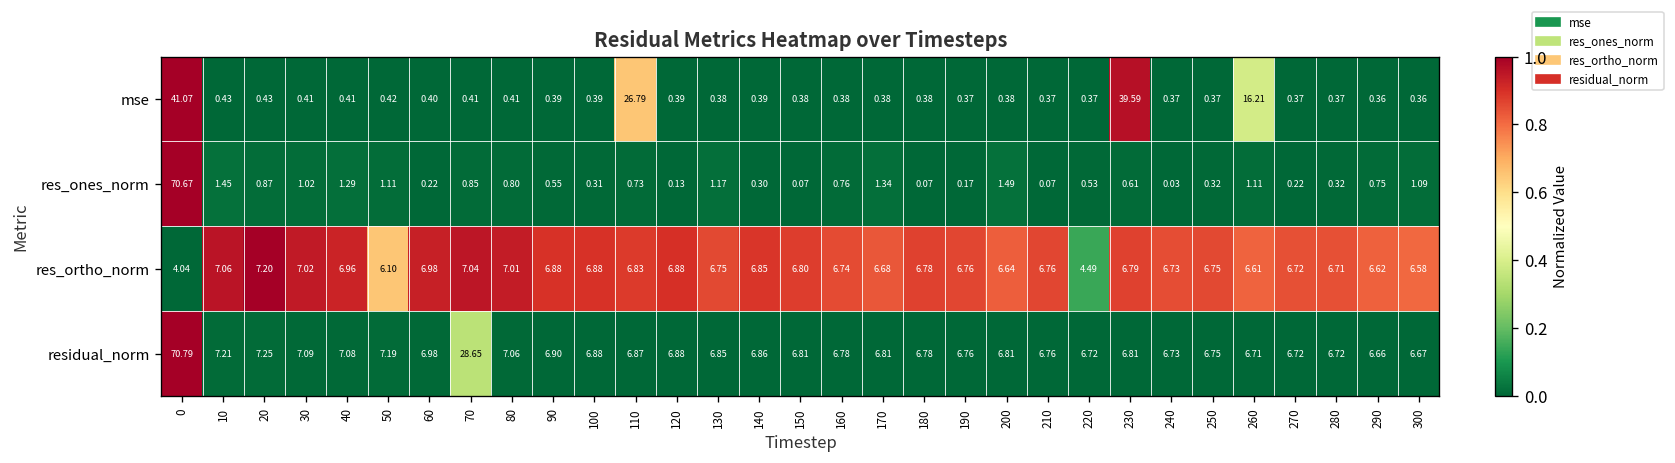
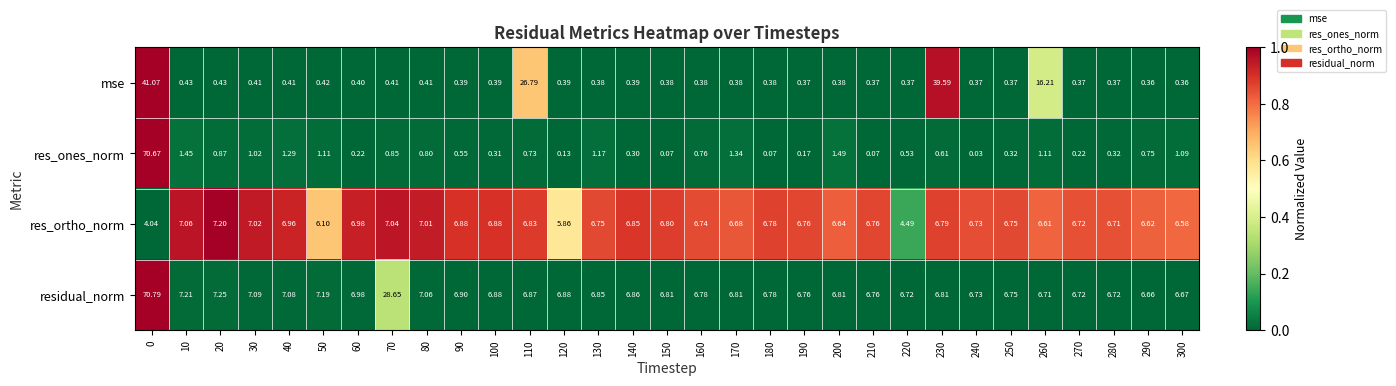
  {
    "mse": {
      "0": 41.07,
      "10": 0.43,
      "20": 0.43,
      "30": 0.41,
      "40": 0.41,
      "50": 0.42,
      "60": 0.40,
      "70": 0.41,
      "80": 0.41,
      "90": 0.39,
      "100": 0.39,
      "110": 26.79,
      "120": 0.39,
      "130": 0.38,
      "140": 0.39,
      "150": 0.38,
      "160": 0.38,
      "170": 0.38,
      "180": 0.38,
      "190": 0.37,
      "200": 0.38,
      "210": 0.37,
      "220": 0.37,
      "230": 39.59,
      "240": 0.37,
      "250": 0.37,
      "260": 16.21,
      "270": 0.37,
      "280": 0.37,
      "290": 0.36,
      "300": 0.36
    },
    "res_ones_norm": {
      "0": 70.67,
      "10": 1.45,
      "20": 0.87,
      "30": 1.02,
      "40": 1.29,
      "50": 1.11,
      "60": 0.22,
      "70": 0.85,
      "80": 0.80,
      "90": 0.55,
      "100": 0.31,
      "110": 0.73,
      "120": 0.13,
      "130": 1.17,
      "140": 0.30,
      "150": 0.07,
      "160": 0.76,
      "170": 1.34,
      "180": 0.07,
      "190": 0.17,
      "200": 1.49,
      "210": 0.07,
      "220": 0.53,
      "230": 0.61,
      "240": 0.03,
      "250": 0.32,
      "260": 1.11,
      "270": 0.22,
      "280": 0.32,
      "290": 0.75,
      "300": 1.09
    },
    "res_ortho_norm": {
      "0": 4.04,
      "10": 7.06,
      "20": 7.20,
      "30": 7.02,
      "40": 6.96,
      "50": 6.10,
      "60": 6.98,
      "70": 7.04,
      "80": 7.01,
      "90": 6.88,
      "100": 6.88,
      "110": 6.83,
-     "120": 6.88,
+     "120": 5.86,
      "130": 6.75,
      "140": 6.85,
      "150": 6.80,
      "160": 6.74,
      "170": 6.68,
      "180": 6.78,
      "190": 6.76,
      "200": 6.64,
      "210": 6.76,
      "220": 4.49,
      "230": 6.79,
      "240": 6.73,
      "250": 6.75,
      "260": 6.61,
      "270": 6.72,
      "280": 6.71,
      "290": 6.62,
      "300": 6.58
    },
    "residual_norm": {
      "0": 70.79,
      "10": 7.21,
      "20": 7.25,
      "30": 7.09,
      "40": 7.08,
      "50": 7.19,
      "60": 6.98,
      "70": 28.65,
      "80": 7.06,
      "90": 6.90,
      "100": 6.88,
      "110": 6.87,
      "120": 6.88,
      "130": 6.85,
      "140": 6.86,
      "150": 6.81,
      "160": 6.78,
      "170": 6.81,
      "180": 6.78,
      "190": 6.76,
      "200": 6.81,
      "210": 6.76,
      "220": 6.72,
      "230": 6.81,
      "240": 6.73,
      "250": 6.75,
      "260": 6.71,
      "270": 6.72,
      "280": 6.72,
      "290": 6.66,
      "300": 6.67
    }
  }
